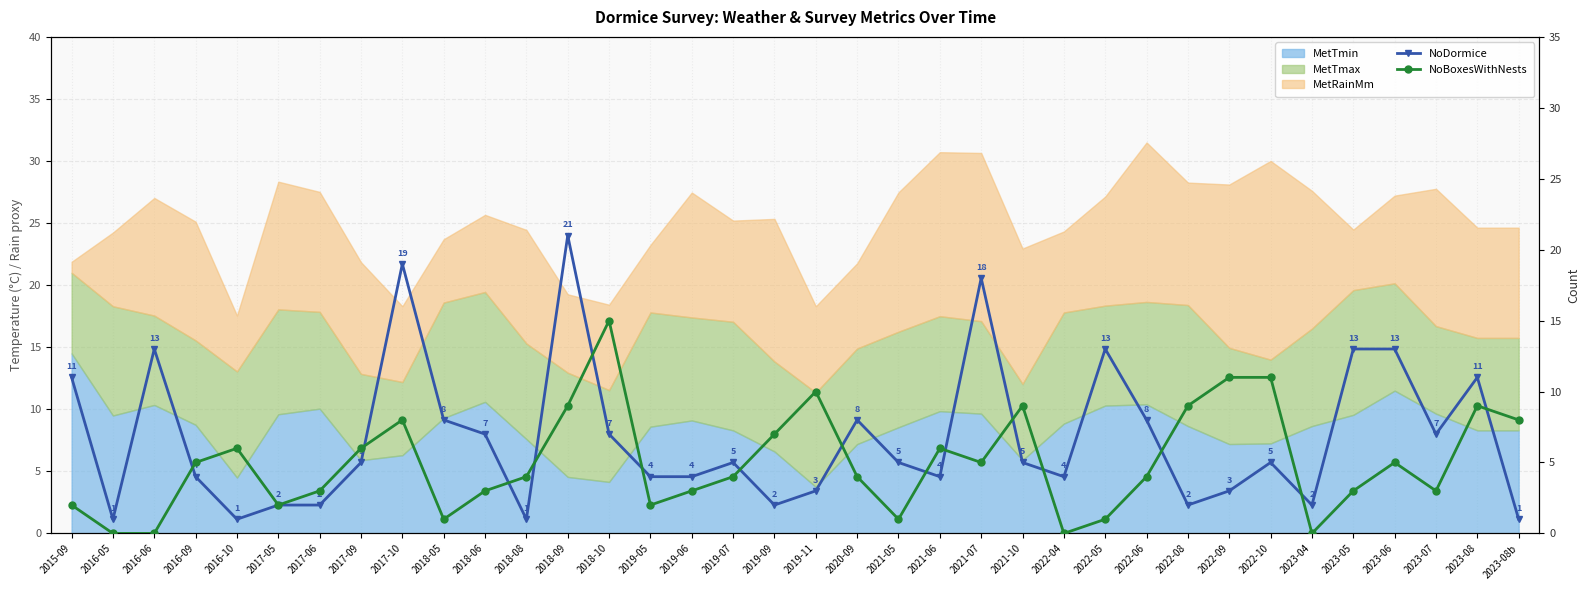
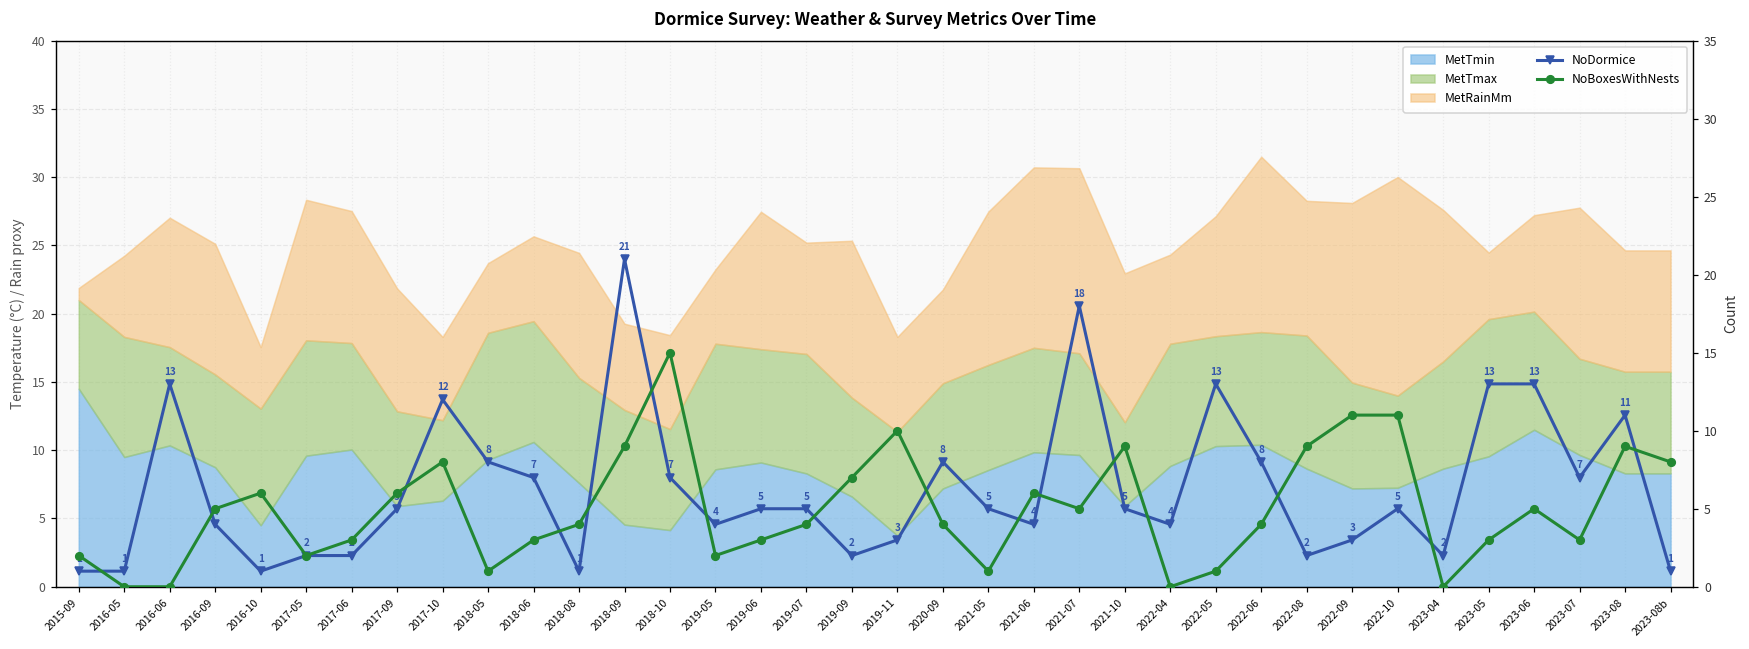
  {
    "NoDormice": {
-     "2015-09": 11,
+     "2015-09": 1,
      "2016-06": 13,
      "2016-10": 1,
-     "2017-10": 19,
+     "2017-10": 12,
      "2018-05": 8,
      "2018-06": 7,
      "2018-08": 1,
      "2018-09": 21,
      "2018-10": 7,
      "2019-05": 4,
-     "2019-06": 4,
+     "2019-06": 5,
      "2019-07": 5,
      "2019-09": 2,
      "2019-11": 3,
      "2020-09": 8,
      "2021-05": 5,
      "2021-06": 4,
      "2021-07": 18,
      "2021-10": 5,
      "2022-04": 4,
      "2022-05": 13,
      "2022-06": 8,
      "2022-08": 2,
      "2022-09": 3,
      "2022-10": 5,
      "2023-04": 2,
      "2023-05": 13,
      "2023-06": 13,
      "2023-07": 7,
      "2023-08": 11,
      "2023-08b": 1
    }
  }
